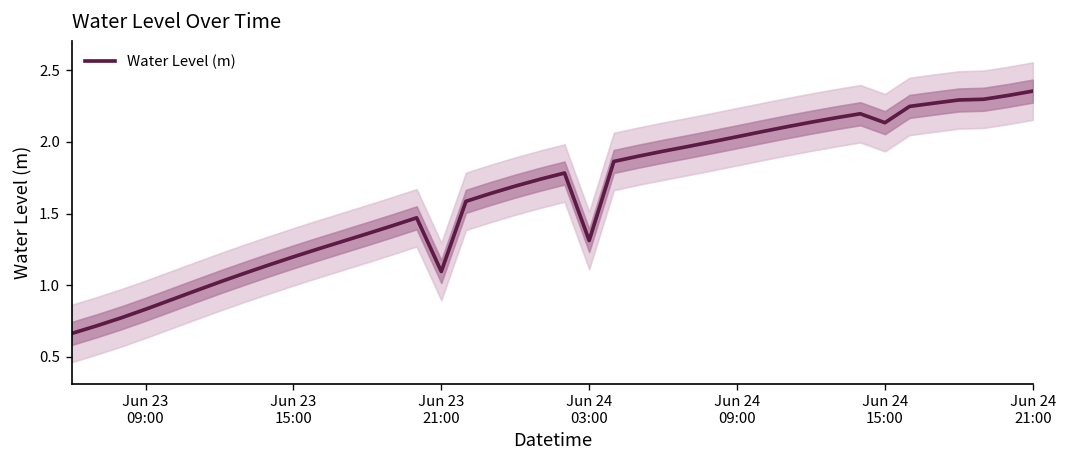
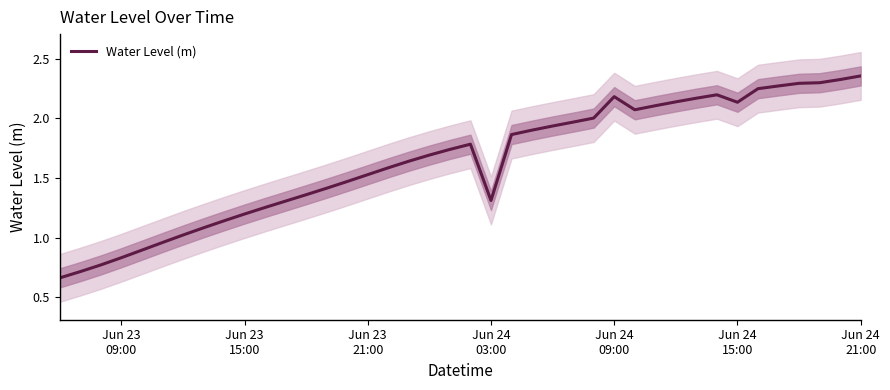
  {
    "Water Level (m)": {
      "Jun 23 09:00": 0.83,
      "Jun 23 15:00": 1.20,
-     "Jun 23 21:00": 1.10,
+     "Jun 23 21:00": 1.53,
      "Jun 24 03:00": 1.31,
-     "Jun 24 09:00": 2.04,
+     "Jun 24 09:00": 2.18,
      "Jun 24 15:00": 2.13,
      "Jun 24 21:00": 2.36
    }
  }
